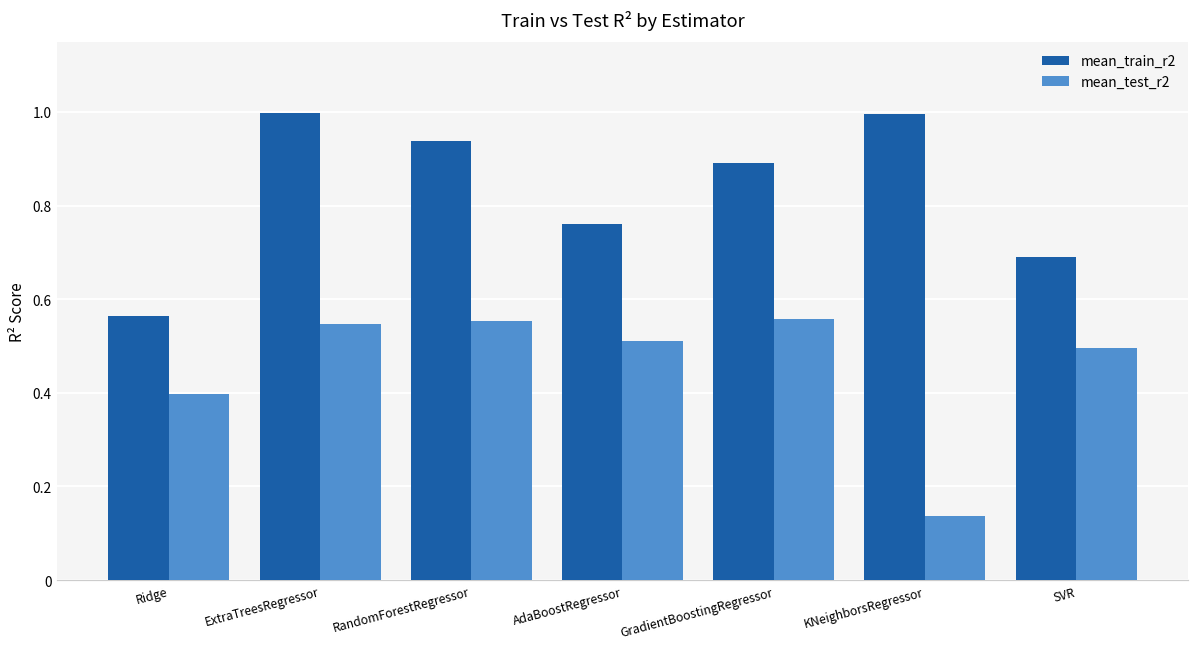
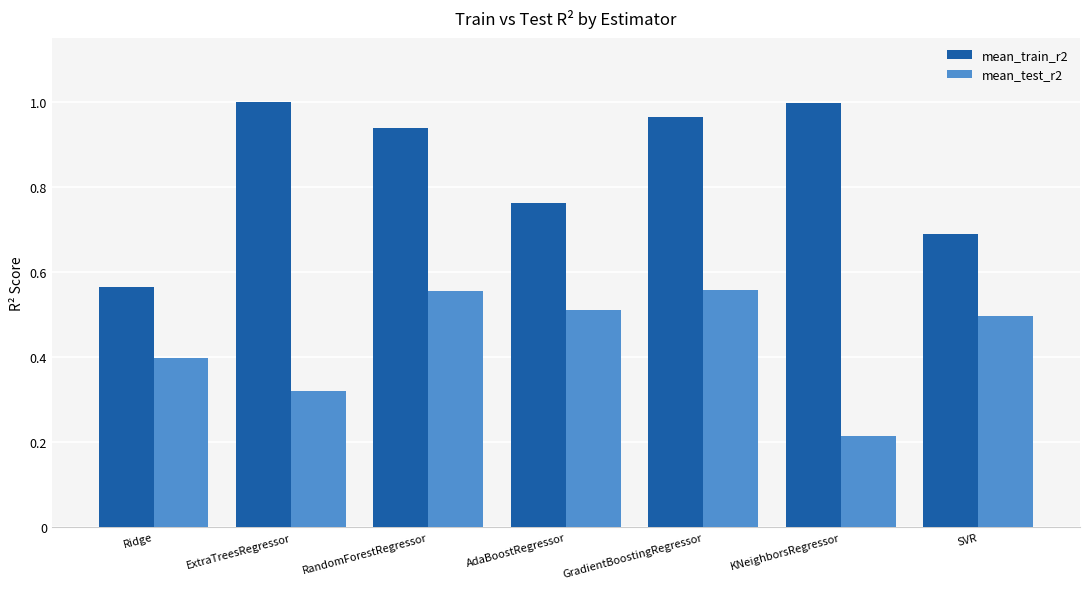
  {
    "mean_train_r2": {
      "Ridge": 0.56,
      "ExtraTreesRegressor": 1.00,
      "RandomForestRegressor": 0.94,
      "AdaBoostRegressor": 0.76,
-     "GradientBoostingRegressor": 0.89,
+     "GradientBoostingRegressor": 0.96,
      "KNeighborsRegressor": 1.00,
      "SVR": 0.69
    },
    "mean_test_r2": {
      "Ridge": 0.40,
-     "ExtraTreesRegressor": 0.55,
+     "ExtraTreesRegressor": 0.32,
      "RandomForestRegressor": 0.55,
      "AdaBoostRegressor": 0.51,
      "GradientBoostingRegressor": 0.56,
-     "KNeighborsRegressor": 0.14,
+     "KNeighborsRegressor": 0.21,
      "SVR": 0.50
    }
  }
